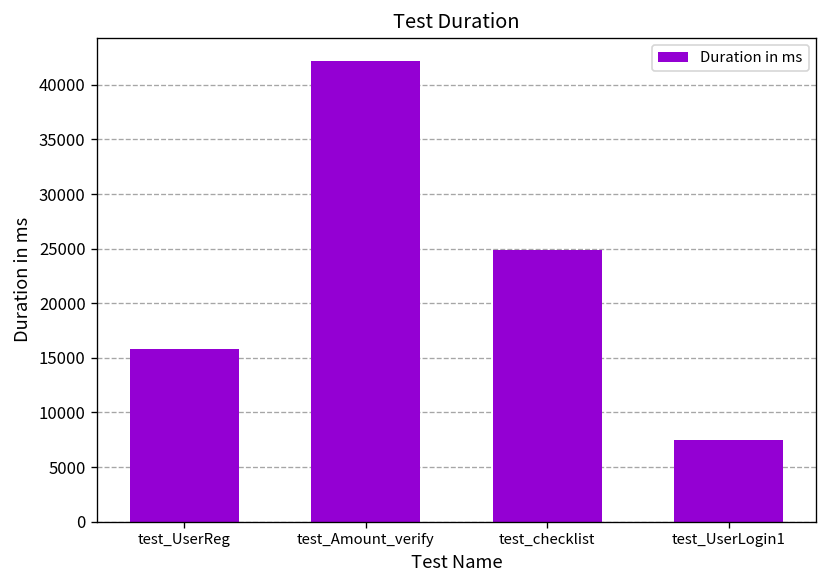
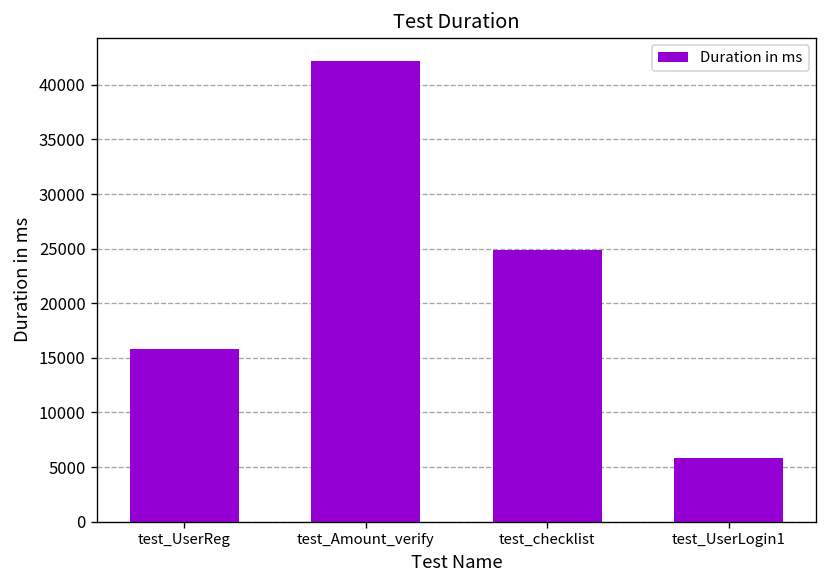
  {
    "test_UserReg": 16000,
    "test_Amount_verify": 42000,
    "test_checklist": 25000,
-   "test_UserLogin1": 7000
+   "test_UserLogin1": 6000
  }
